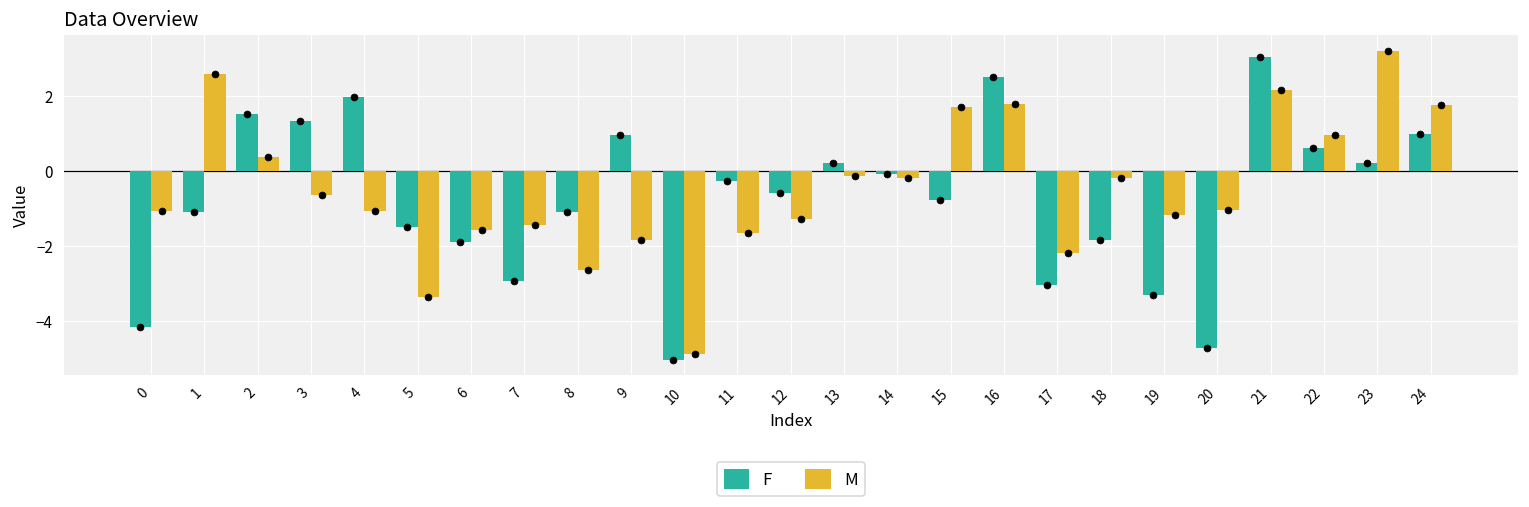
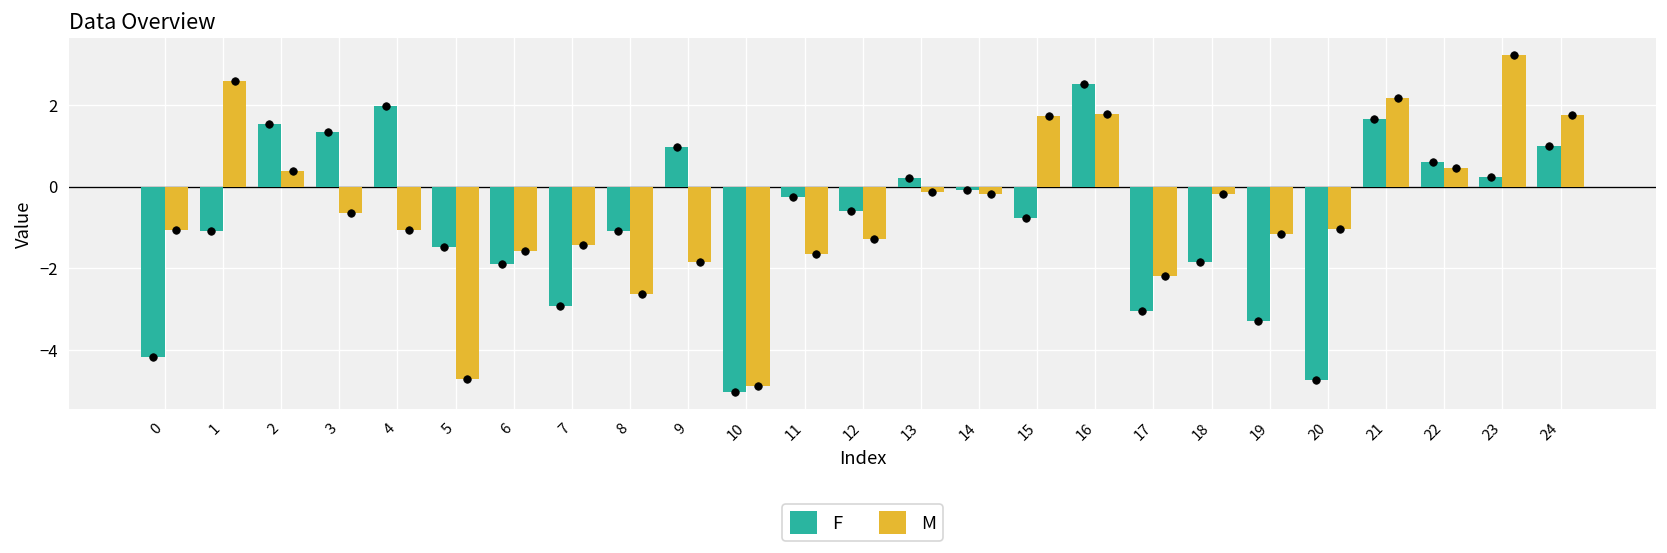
  {
    "F": {
      "0": -4.2,
      "1": -1.1,
      "2": 1.5,
      "3": 1.3,
      "4": 2.0,
      "5": -1.5,
      "6": -1.9,
      "7": -2.9,
      "8": -1.1,
      "9": 1.0,
      "10": -5.0,
      "11": -0.3,
      "12": -0.6,
      "13": 0.2,
      "14": -0.1,
      "15": -0.8,
      "16": 2.5,
      "17": -3.0,
      "18": -1.8,
      "19": -3.3,
      "20": -4.7,
-     "21": 3.0,
+     "21": 1.6,
      "22": 0.6,
      "23": 0.2,
      "24": 1.0
    },
    "M": {
      "0": -1.1,
      "1": 2.6,
      "2": 0.4,
      "3": -0.6,
      "4": -1.1,
-     "5": -3.4,
+     "5": -4.7,
      "6": -1.6,
      "7": -1.4,
      "8": -2.6,
      "9": -1.8,
      "10": -4.9,
      "11": -1.7,
      "12": -1.3,
      "13": -0.1,
      "14": -0.2,
      "15": 1.7,
      "16": 1.8,
      "17": -2.2,
      "18": -0.2,
      "19": -1.2,
      "20": -1.0,
      "21": 2.2,
-     "22": 1.0,
+     "22": 0.5,
      "23": 3.2,
      "24": 1.8
    }
  }
